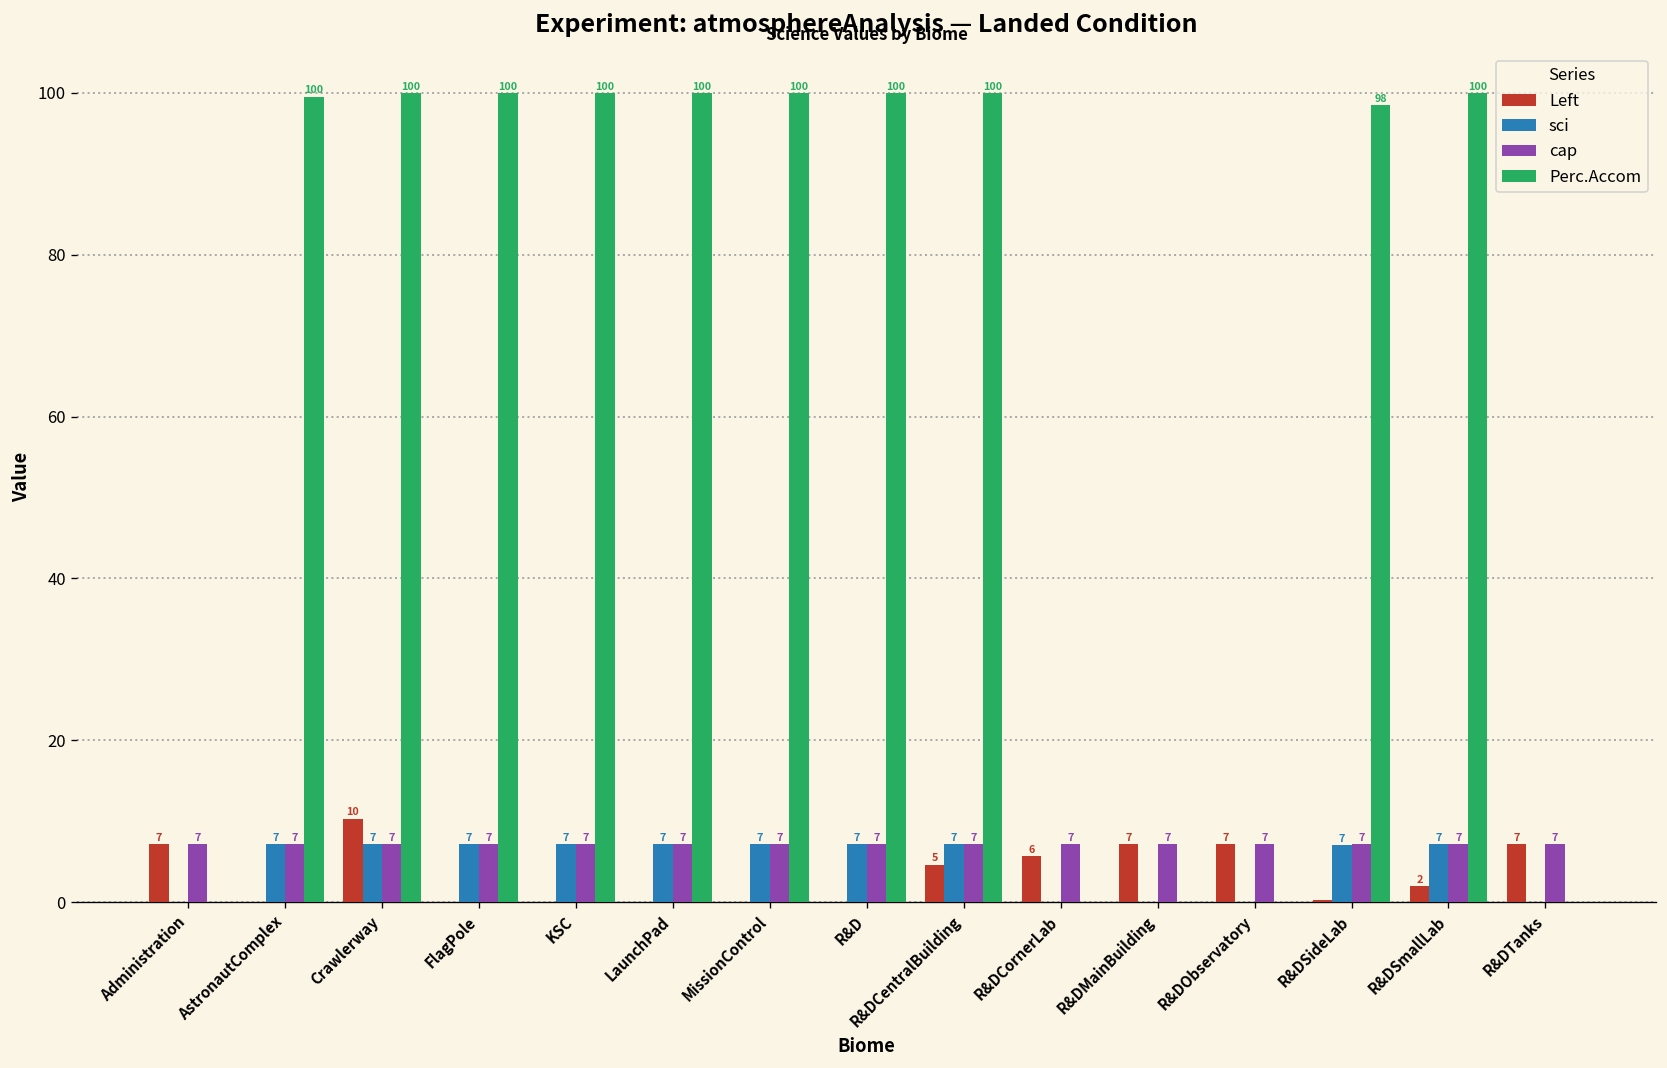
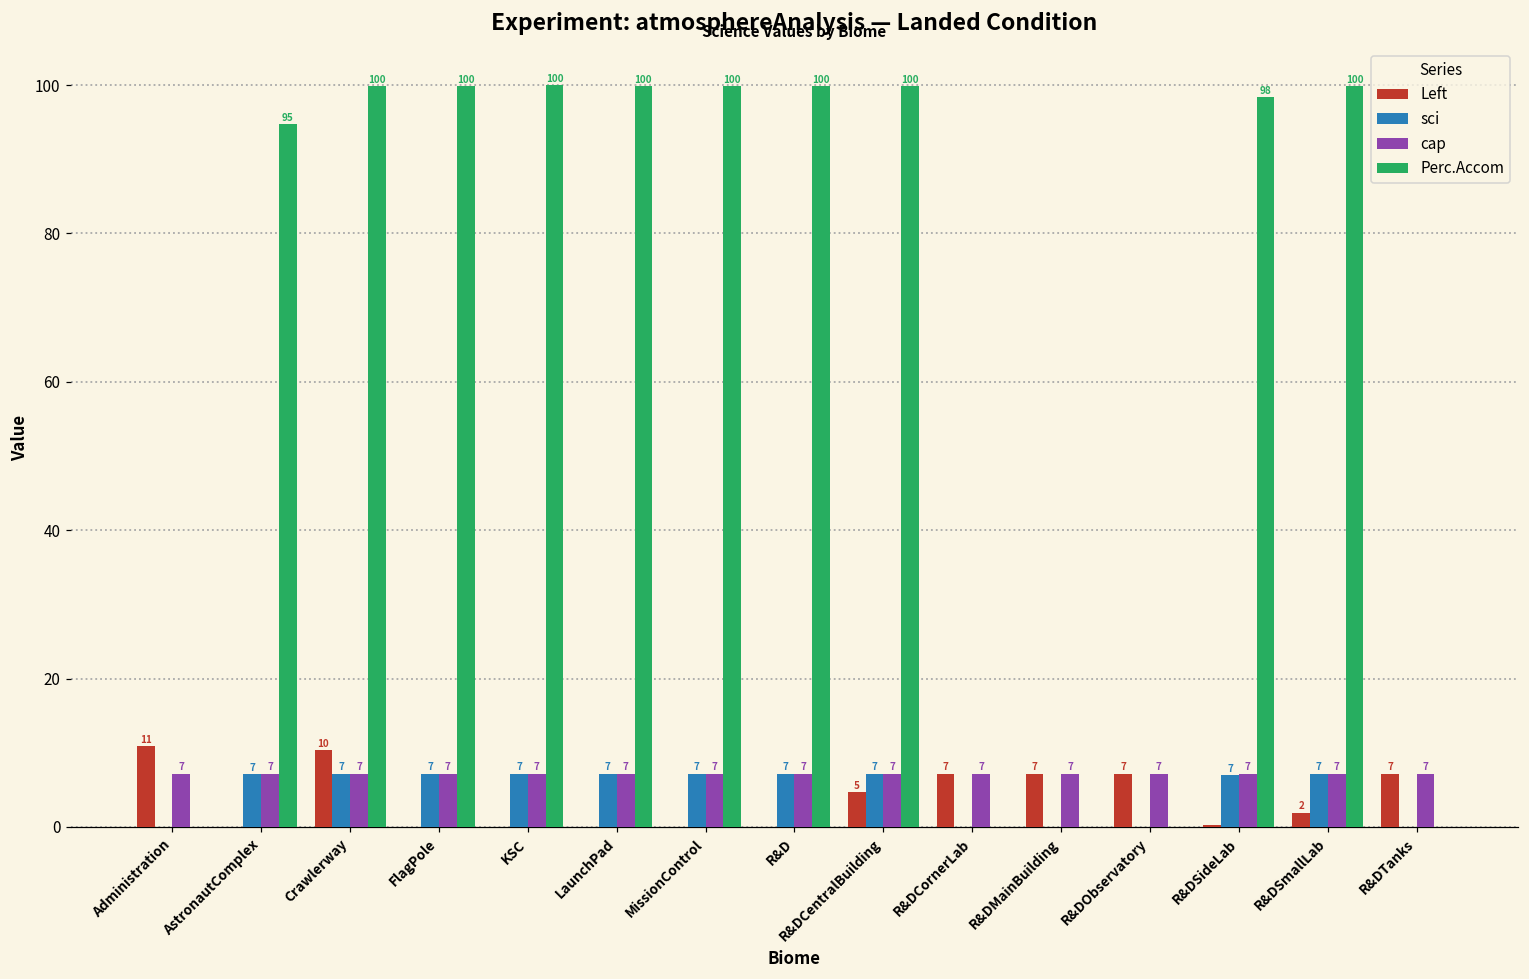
  {
    "Left": {
-     "Administration": 7,
+     "Administration": 11,
      "Crawlerway": 10,
      "R&DCentralBuilding": 5,
-     "R&DCornerLab": 6,
+     "R&DCornerLab": 7,
      "R&DMainBuilding": 7,
      "R&DObservatory": 7,
      "R&DSmallLab": 2,
      "R&DTanks": 7
    },
    "sci": {
      "AstronautComplex": 7,
      "Crawlerway": 7,
      "FlagPole": 7,
      "KSC": 7,
      "LaunchPad": 7,
      "MissionControl": 7,
      "R&D": 7,
      "R&DCentralBuilding": 7,
      "R&DSideLab": 7,
      "R&DSmallLab": 7
    },
    "cap": {
      "Administration": 7,
      "AstronautComplex": 7,
      "Crawlerway": 7,
      "FlagPole": 7,
      "KSC": 7,
      "LaunchPad": 7,
      "MissionControl": 7,
      "R&D": 7,
      "R&DCentralBuilding": 7,
      "R&DCornerLab": 7,
      "R&DMainBuilding": 7,
      "R&DObservatory": 7,
      "R&DSideLab": 7,
      "R&DSmallLab": 7,
      "R&DTanks": 7
    },
    "Perc.Accom": {
-     "AstronautComplex": 100,
+     "AstronautComplex": 95,
      "Crawlerway": 100,
      "FlagPole": 100,
      "KSC": 100,
      "LaunchPad": 100,
      "MissionControl": 100,
      "R&D": 100,
      "R&DCentralBuilding": 100,
      "R&DSideLab": 98,
      "R&DSmallLab": 100
    }
  }
